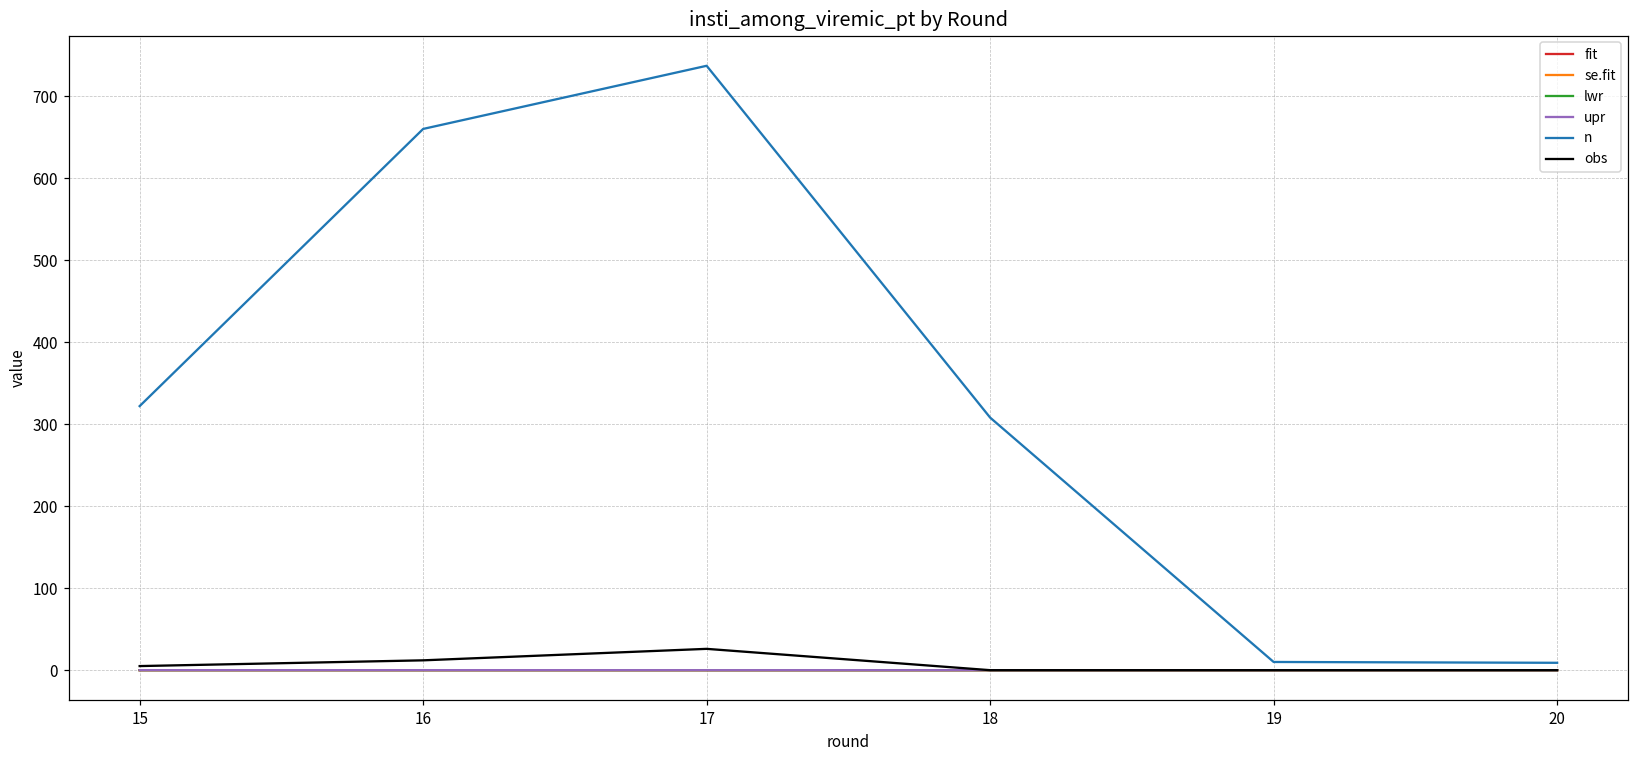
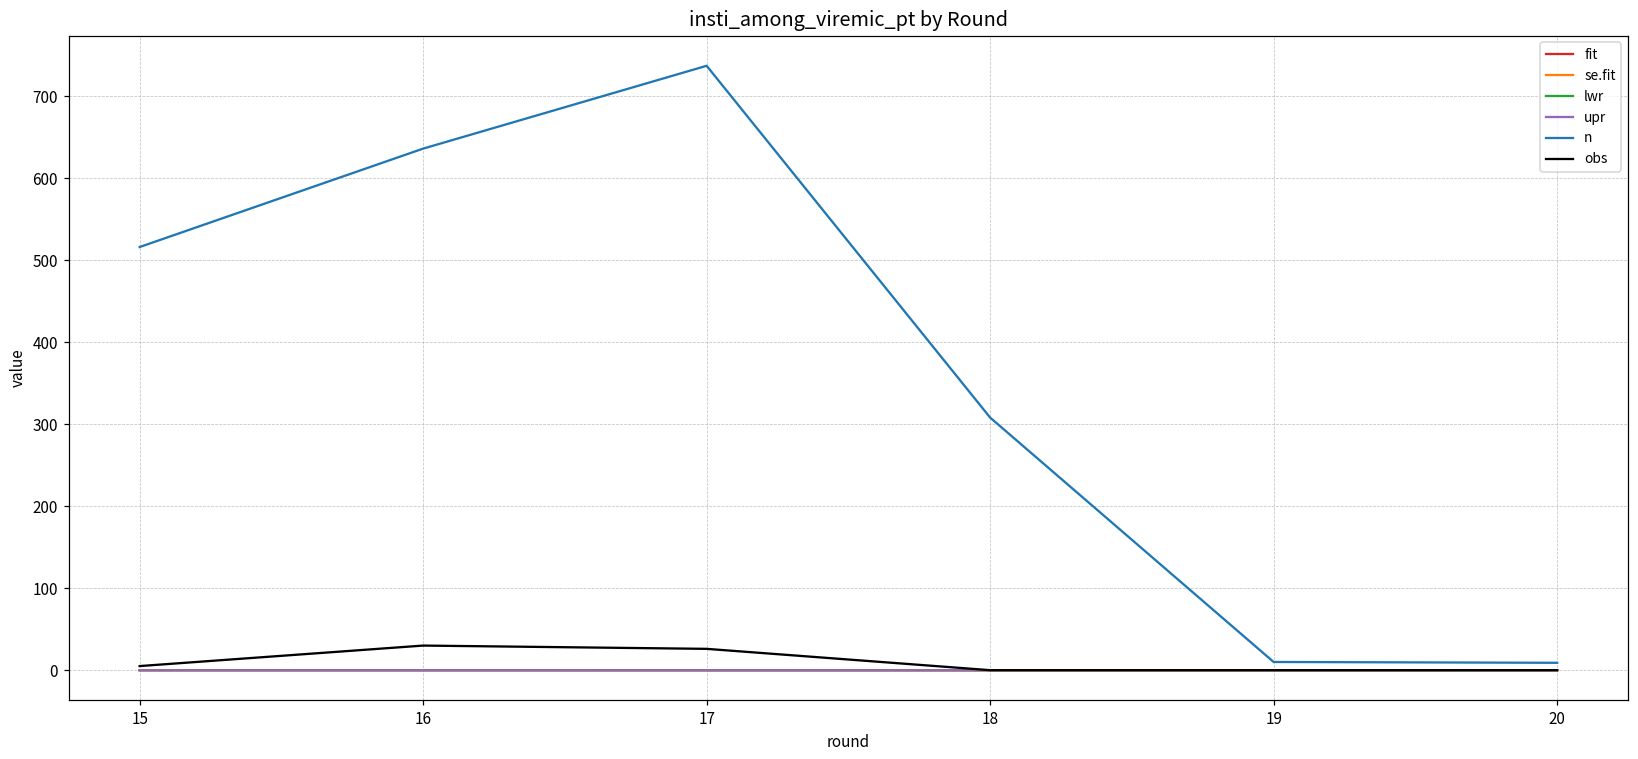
  {
    "upr": {
      "15": 0,
      "16": 0,
      "17": 0
    },
    "n": {
-     "15": 320,
-     "16": 660,
+     "15": 520,
+     "16": 640,
      "17": 740,
      "18": 310,
      "19": 10,
      "20": 10
    },
    "obs": {
      "15": 10,
-     "16": 10,
+     "16": 30,
      "17": 30
    }
  }
